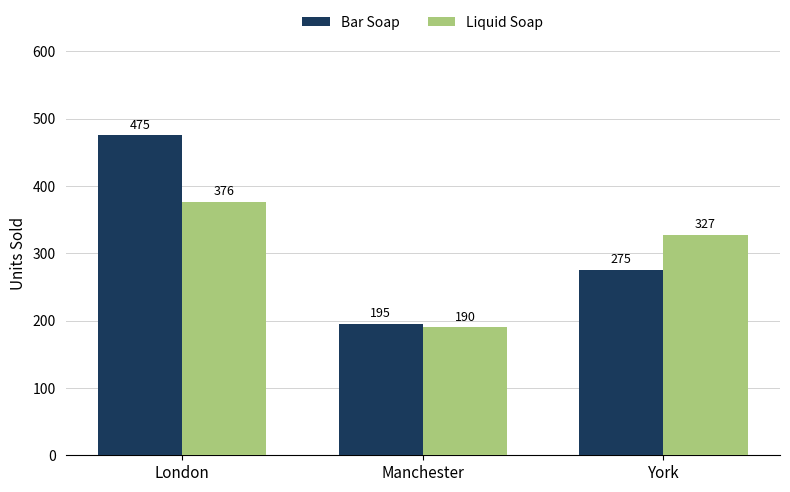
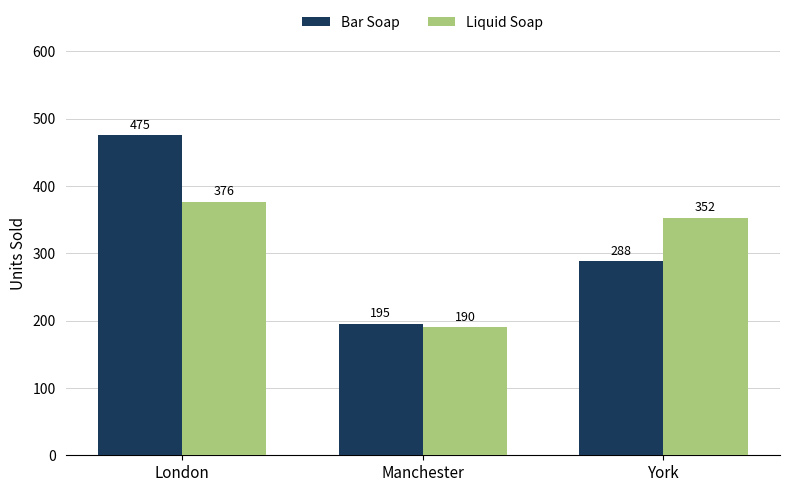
  {
    "Bar Soap": {
      "London": 475,
      "Manchester": 195,
-     "York": 275
+     "York": 288
    },
    "Liquid Soap": {
      "London": 376,
      "Manchester": 190,
-     "York": 327
+     "York": 352
    }
  }
